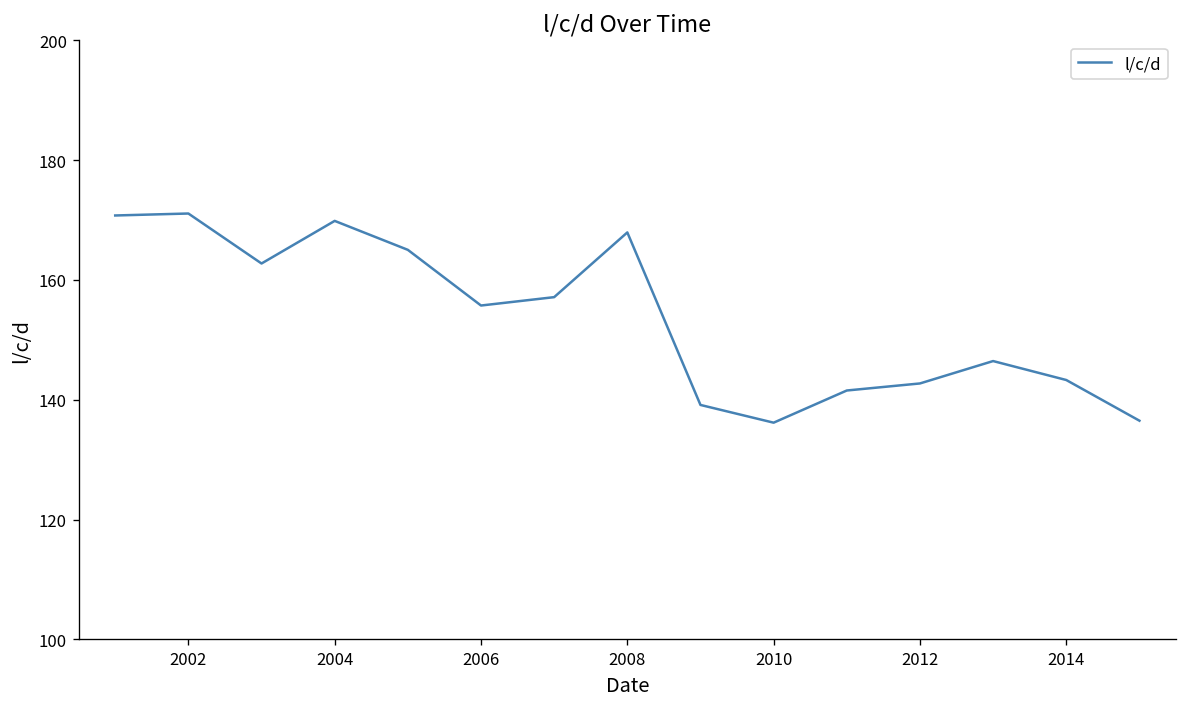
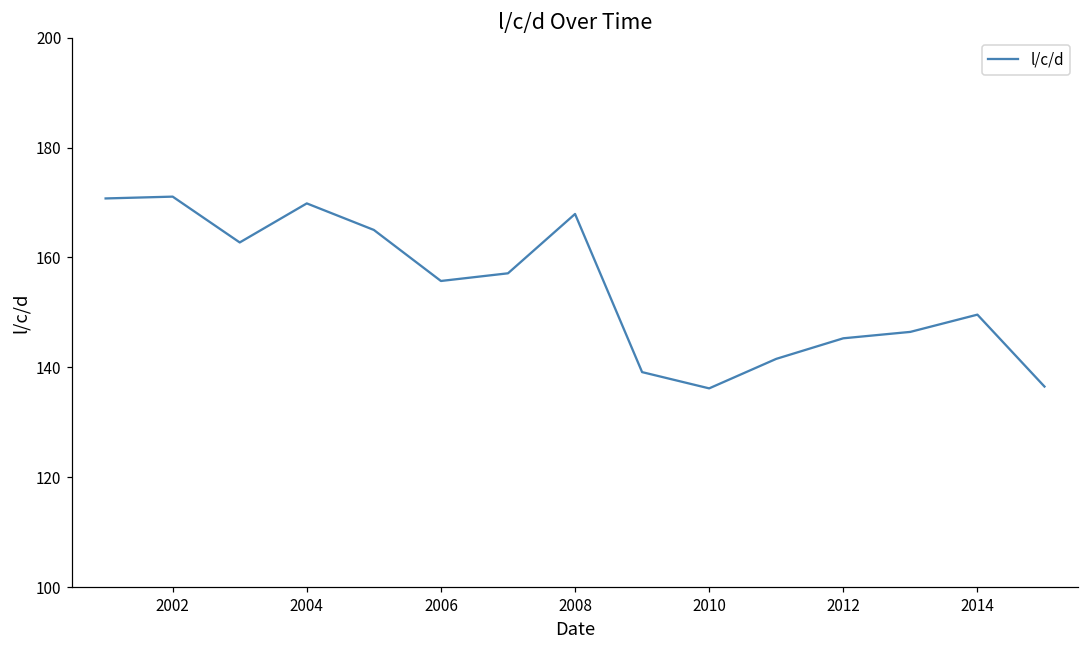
  {
    "2002": 171,
    "2004": 170,
    "2006": 156,
    "2008": 168,
    "2010": 136,
-   "2012": 143,
-   "2014": 143
+   "2012": 145,
+   "2014": 150
  }
